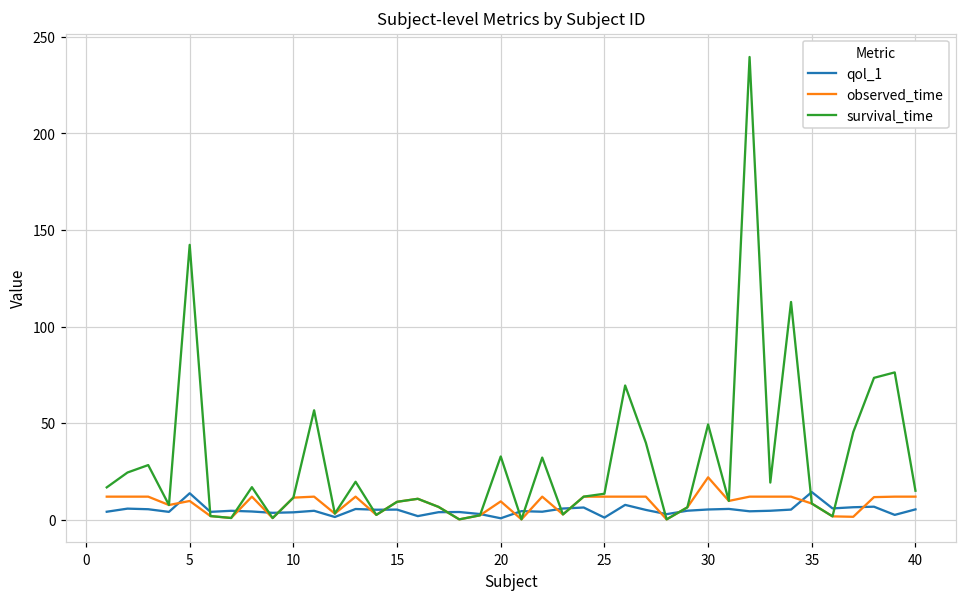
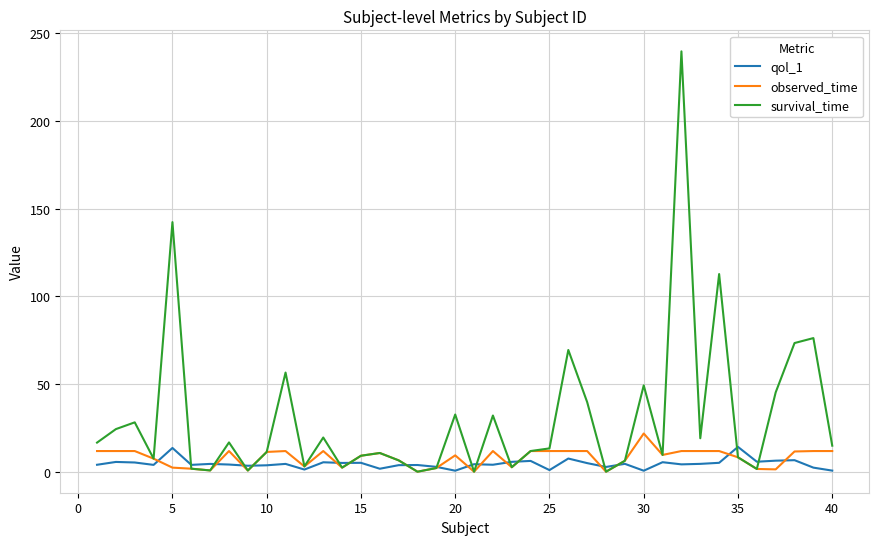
  {
    "qol_1": {
      "5": 14,
      "10": 4,
      "15": 5,
      "20": 1,
      "25": 1,
-     "30": 5,
+     "30": 1,
      "35": 14,
-     "40": 5
+     "40": 1
    },
    "observed_time": {
-     "5": 10,
+     "5": 3,
      "20": 10,
      "25": 12,
      "30": 22,
      "40": 12
    },
    "survival_time": {
      "5": 142,
      "20": 33,
      "25": 14,
      "30": 49,
      "40": 15
    }
  }
